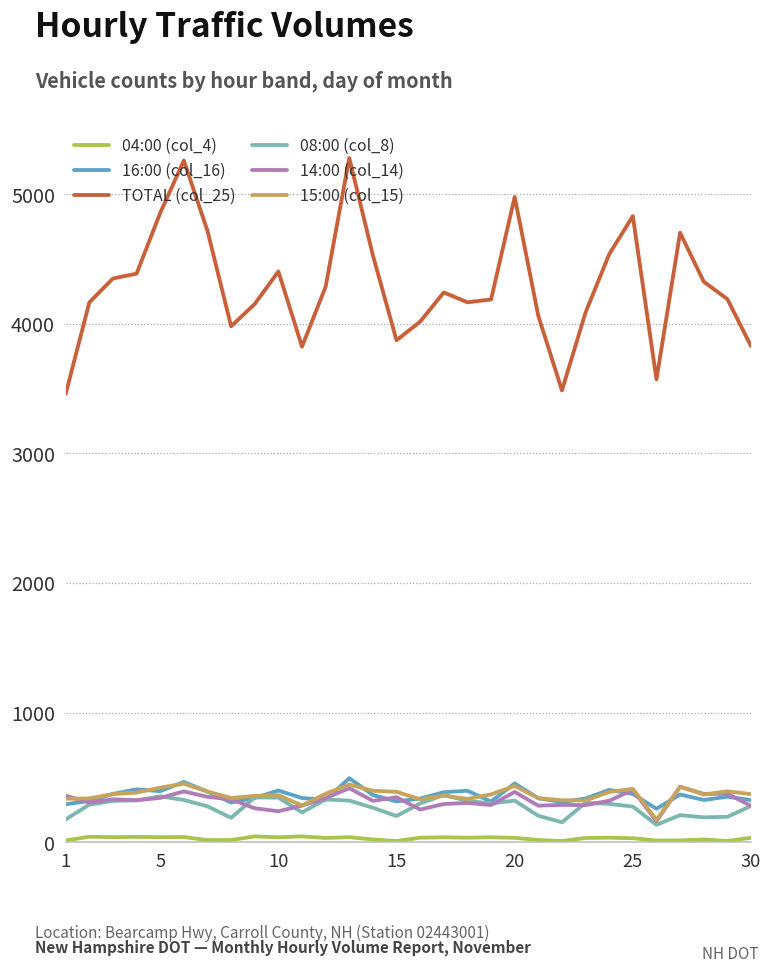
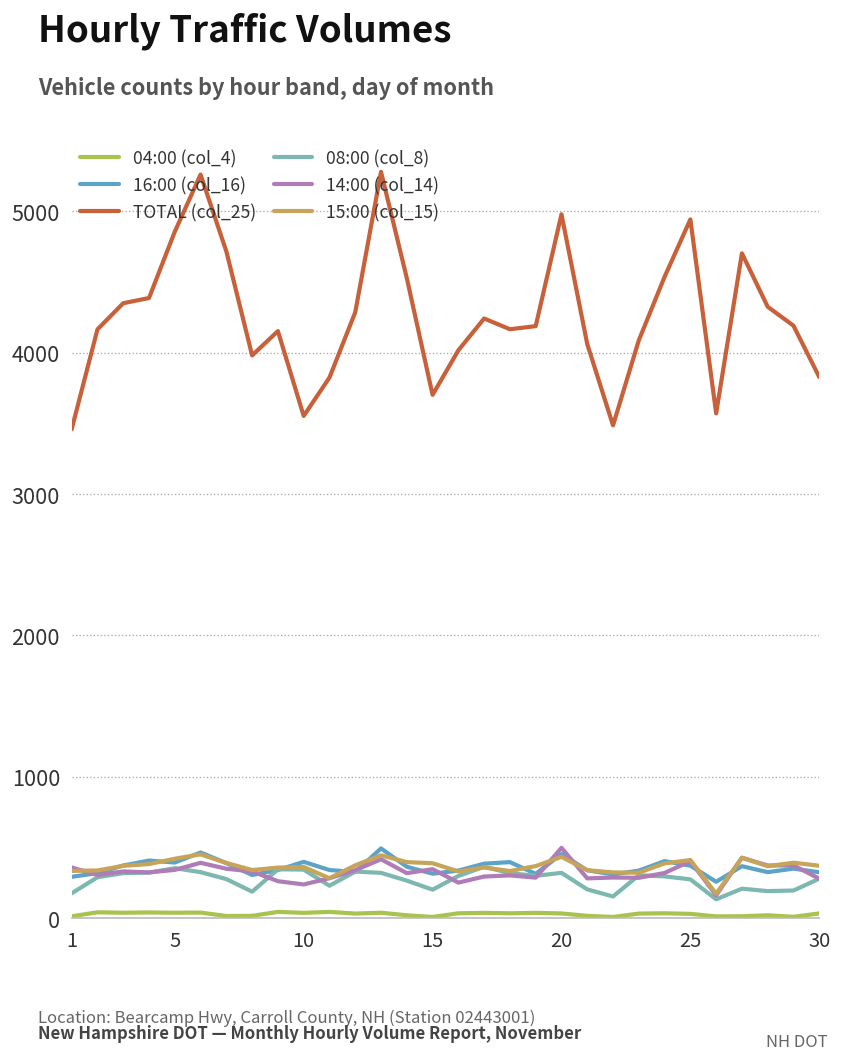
  {
    "TOTAL (col_25)": {
      "1": 3460,
      "5": 4860,
-     "10": 4400,
-     "15": 3870,
+     "10": 3550,
+     "15": 3700,
      "20": 4980,
-     "25": 4830,
+     "25": 4940,
      "30": 3830
    },
    "14:00 (col_14)": {
      "1": 360,
      "10": 240,
      "15": 350,
-     "20": 390
+     "20": 500
    }
  }
